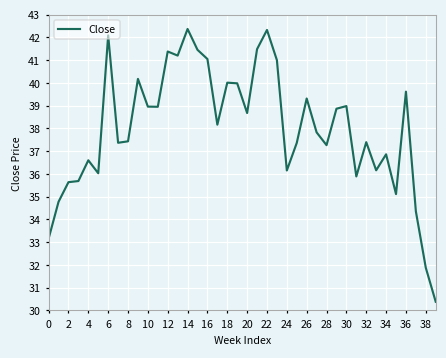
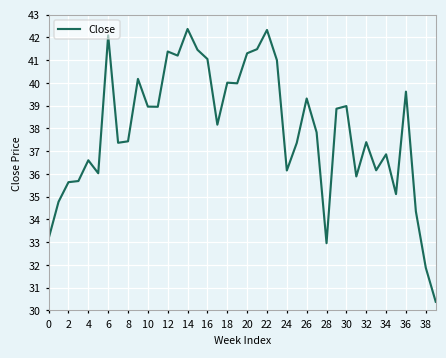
  {
    "0": 33.2,
    "2": 35.6,
    "4": 36.6,
    "8": 37.4,
    "10": 39.0,
    "12": 41.4,
    "14": 42.4,
    "16": 41.1,
    "18": 40.0,
-   "20": 38.7,
+   "20": 41.3,
    "22": 42.3,
    "24": 36.2,
    "26": 39.3,
-   "28": 37.3,
+   "28": 33.0,
    "30": 39.0,
    "32": 37.4,
    "34": 36.9,
    "36": 39.6,
    "38": 31.9
  }
